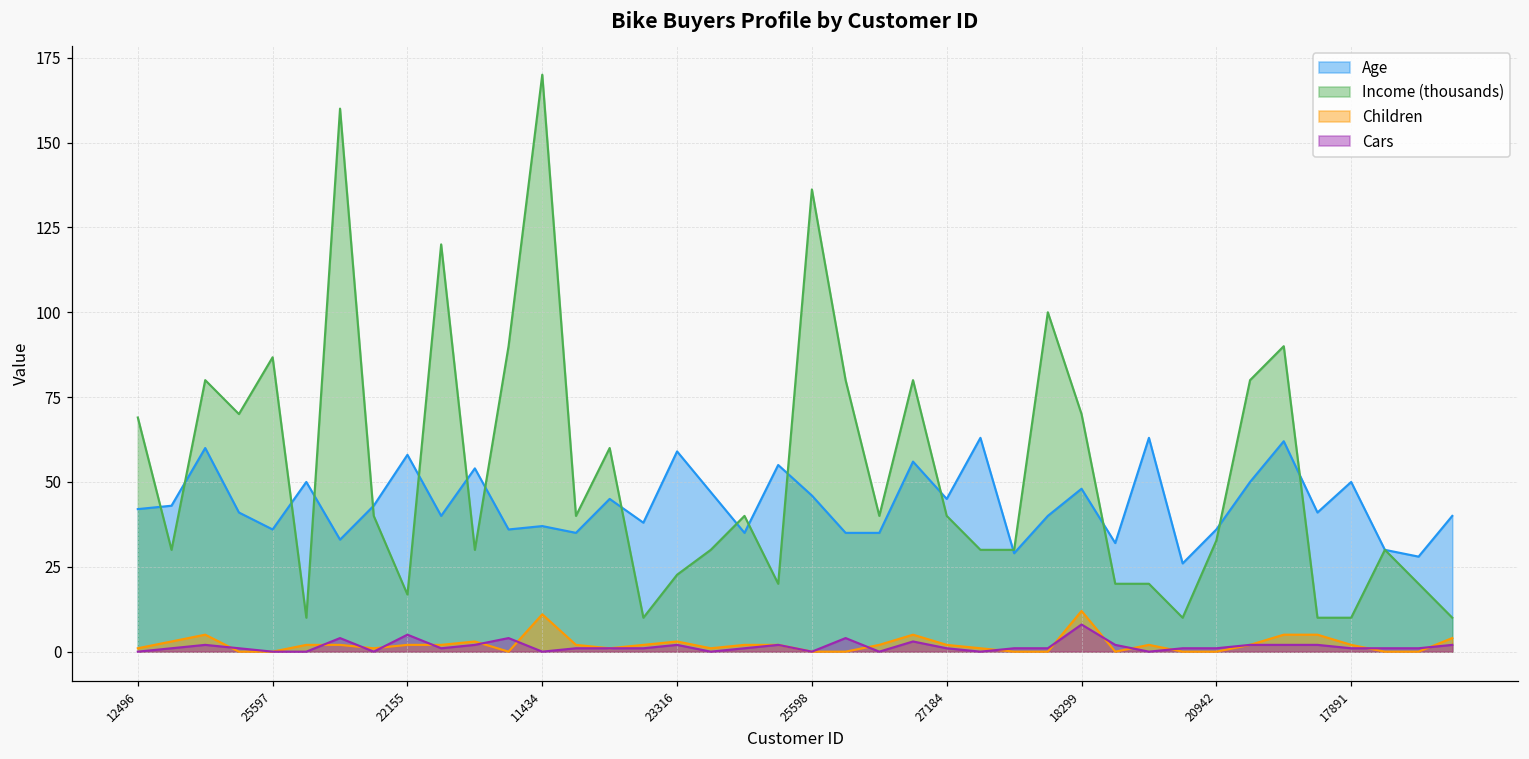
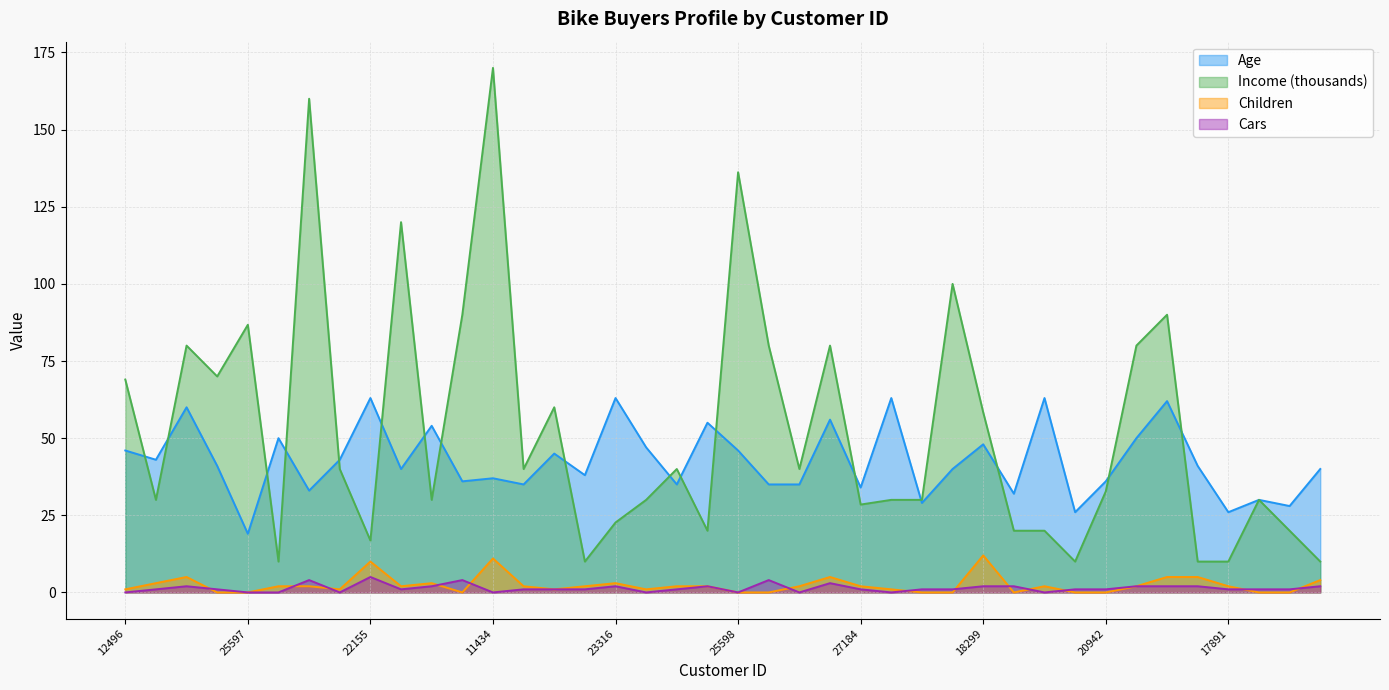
  {
    "Age": {
-     "12496": 42,
-     "25597": 36,
-     "22155": 58,
+     "12496": 46,
+     "25597": 19,
+     "22155": 63,
      "11434": 37,
-     "23316": 59,
+     "23316": 63,
      "25598": 46,
-     "27184": 45,
+     "27184": 34,
      "18299": 48,
      "20942": 36,
-     "17891": 50
+     "17891": 26
    },
    "Income (thousands)": {
      "12496": 69,
      "25597": 87,
      "22155": 17,
      "11434": 170,
      "23316": 23,
      "25598": 136,
-     "27184": 40,
-     "18299": 70,
+     "27184": 28,
+     "18299": 58,
      "20942": 33,
      "17891": 10
    },
    "Children": {
      "12496": 1,
-     "22155": 2,
+     "22155": 10,
      "11434": 11,
      "23316": 3,
      "27184": 2,
      "18299": 12,
      "20942": 0,
      "17891": 2
    },
    "Cars": {
      "12496": 0,
      "22155": 5,
      "11434": 0,
      "23316": 2,
      "27184": 1,
-     "18299": 8,
+     "18299": 2,
      "20942": 1,
      "17891": 1
    }
  }
